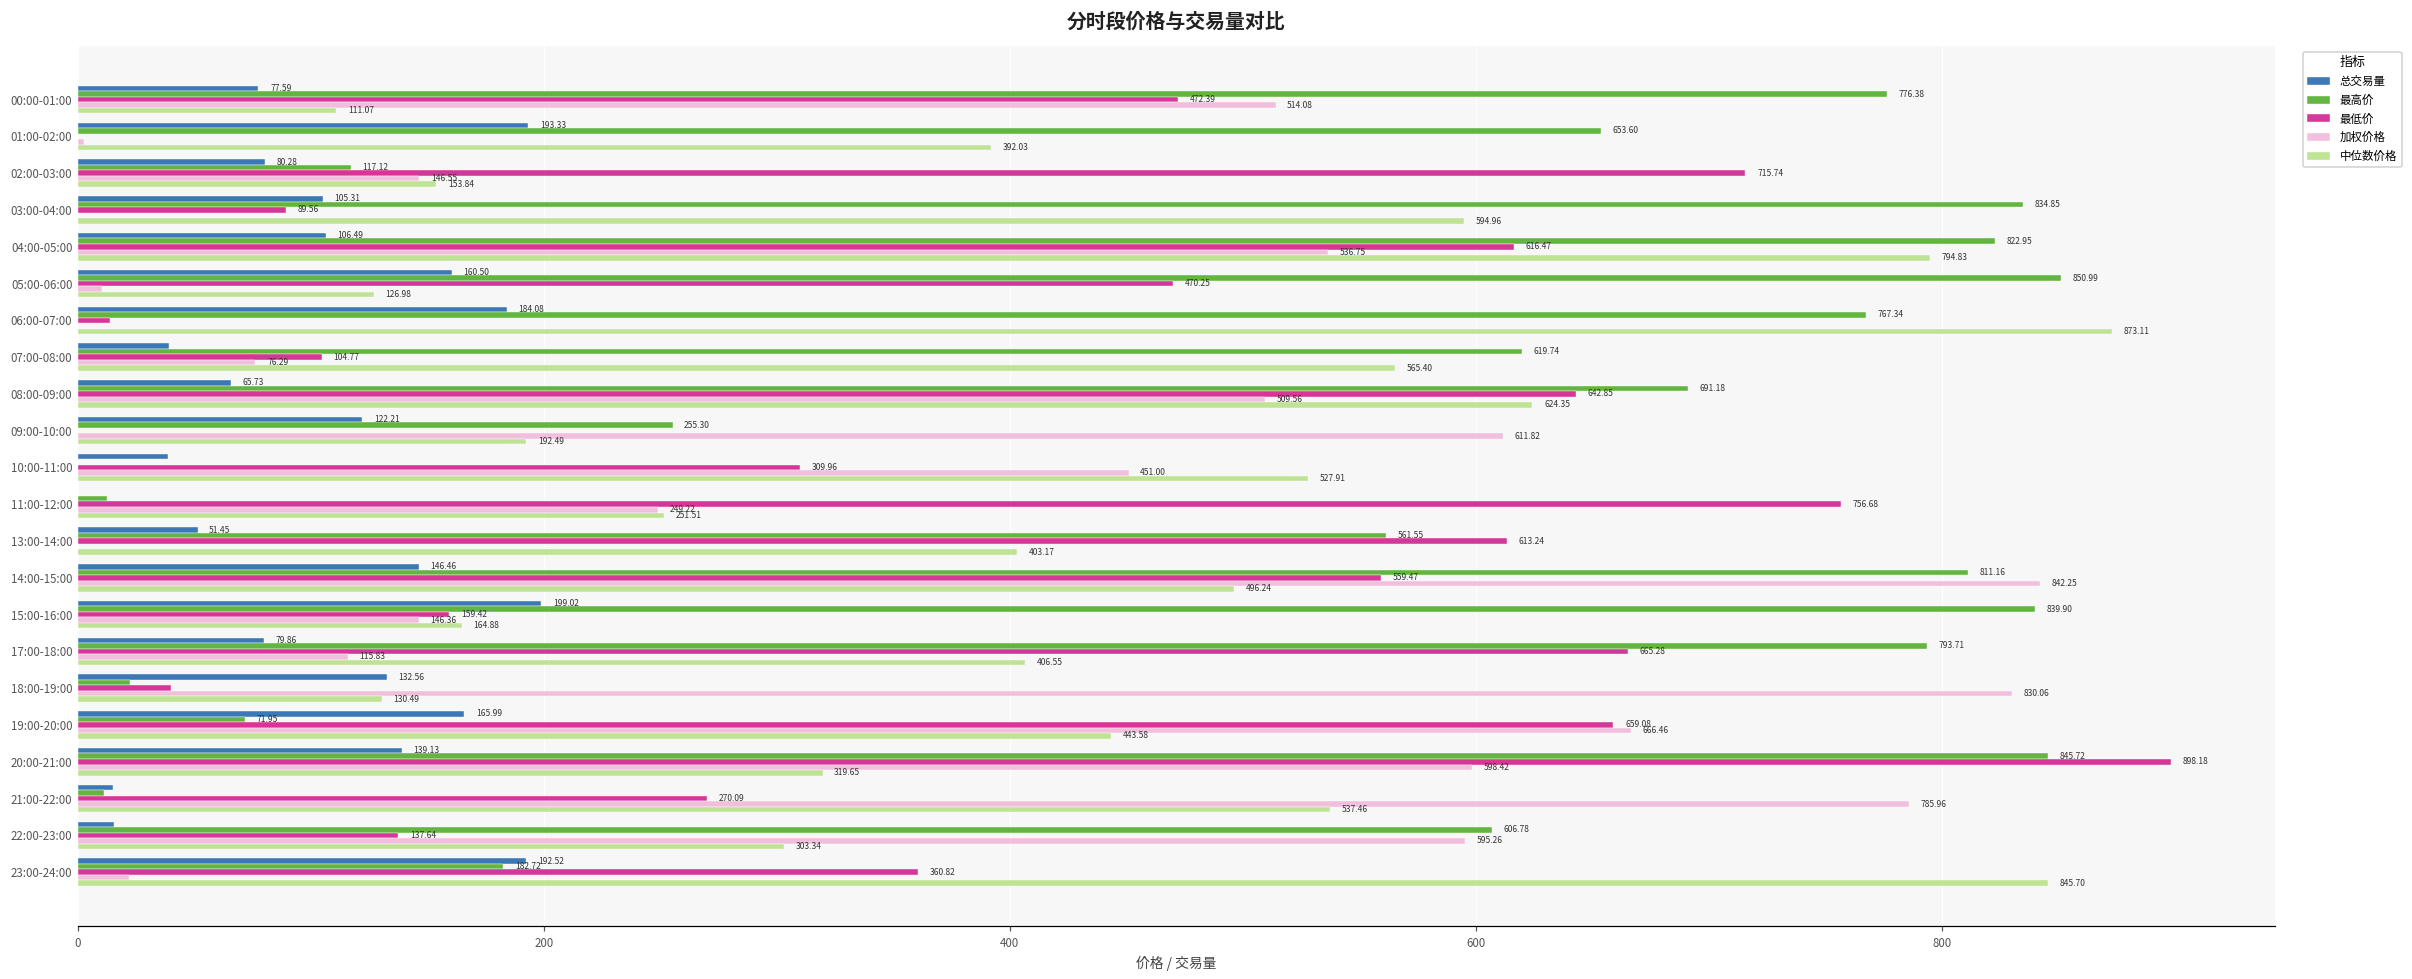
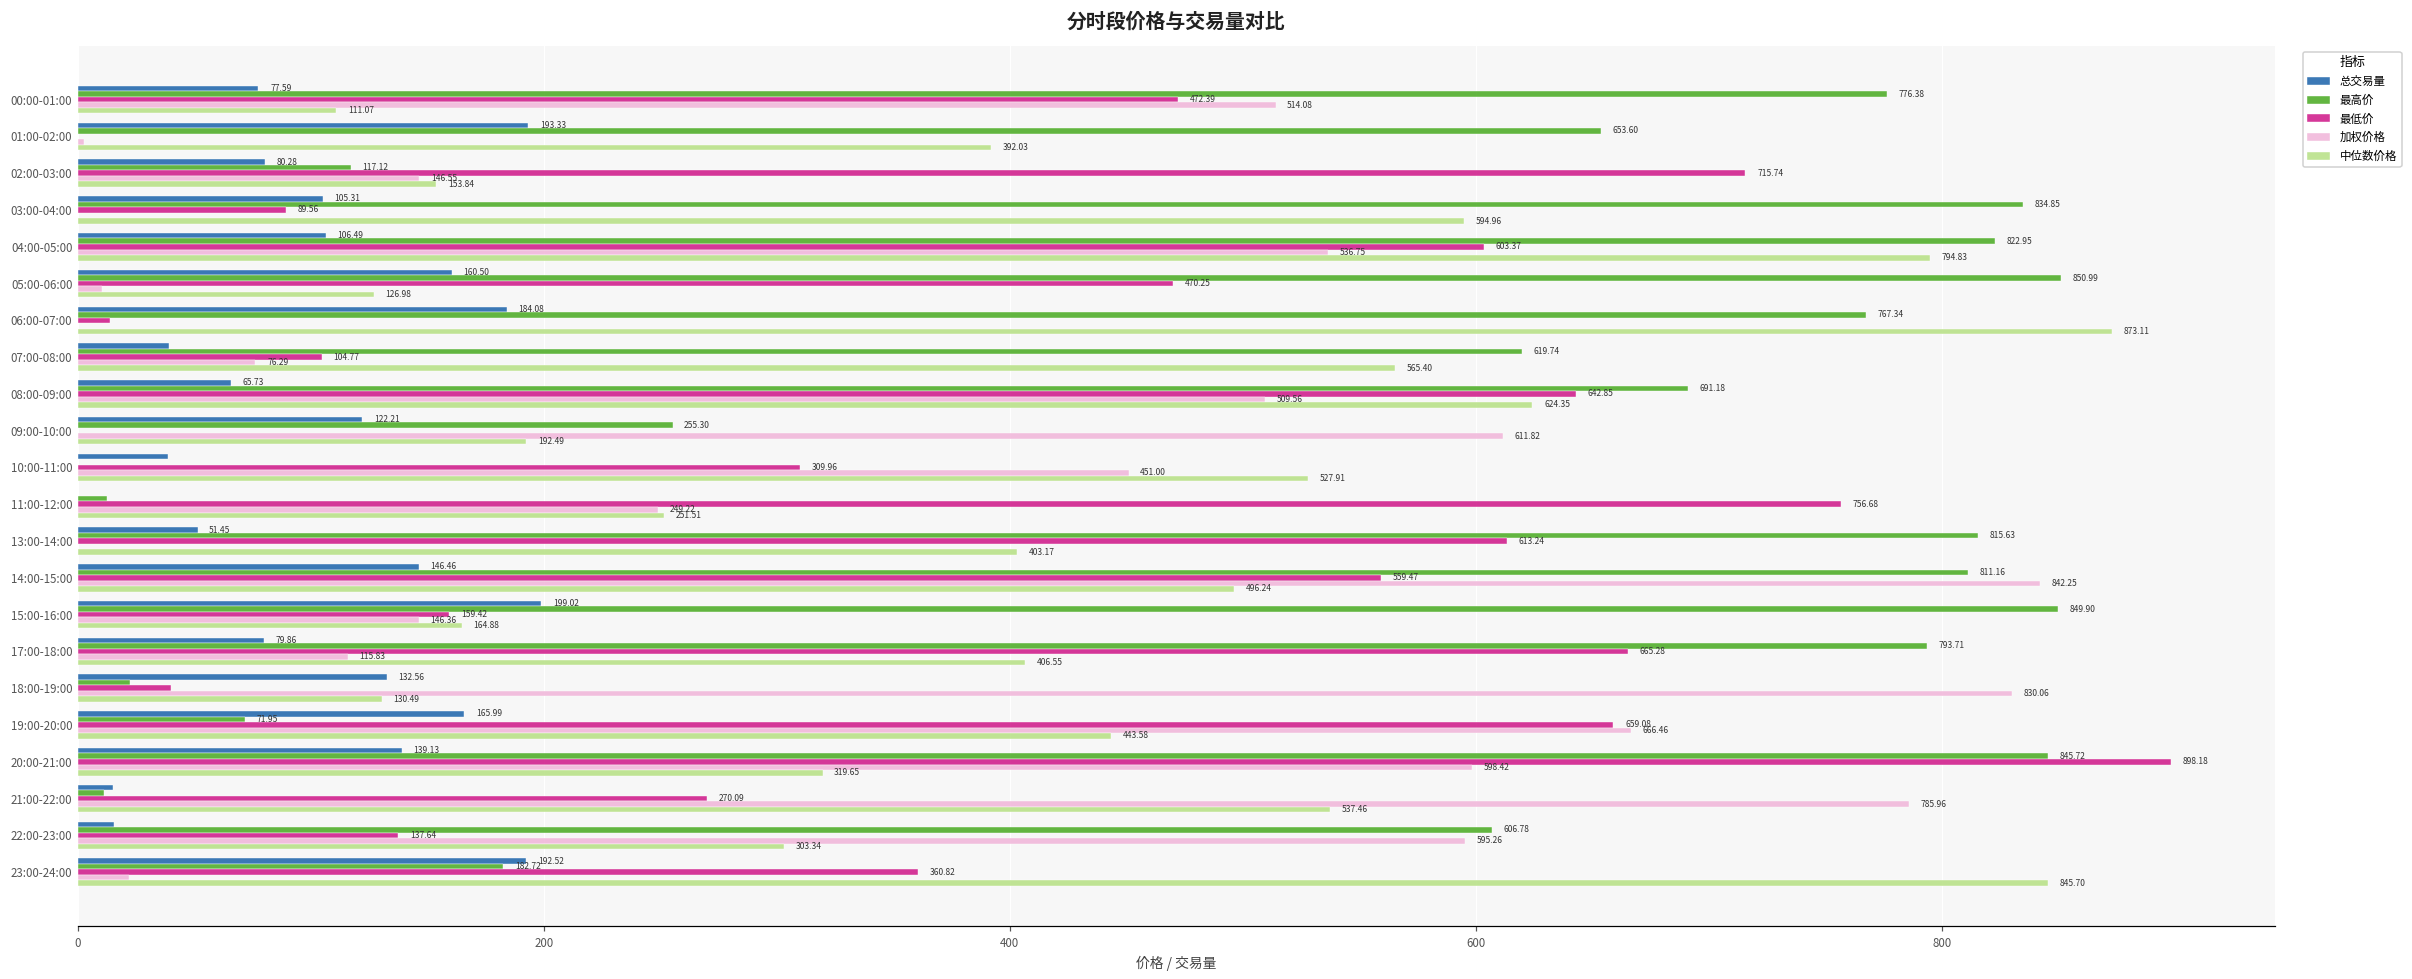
  {
    "总交易量": {
      "00:00-01:00": 77.59,
      "01:00-02:00": 193.33,
      "02:00-03:00": 80.28,
      "03:00-04:00": 105.31,
      "04:00-05:00": 106.49,
      "05:00-06:00": 160.50,
      "06:00-07:00": 184.08,
      "08:00-09:00": 65.73,
      "09:00-10:00": 122.21,
      "13:00-14:00": 51.45,
      "14:00-15:00": 146.46,
      "15:00-16:00": 199.02,
      "17:00-18:00": 79.86,
      "18:00-19:00": 132.56,
      "19:00-20:00": 165.99,
      "20:00-21:00": 139.13,
      "23:00-24:00": 192.52
    },
    "最高价": {
      "00:00-01:00": 776.38,
      "01:00-02:00": 653.60,
      "02:00-03:00": 117.12,
      "03:00-04:00": 834.85,
      "04:00-05:00": 822.95,
      "05:00-06:00": 850.99,
      "06:00-07:00": 767.34,
      "07:00-08:00": 619.74,
      "08:00-09:00": 691.18,
      "09:00-10:00": 255.30,
-     "13:00-14:00": 561.55,
+     "13:00-14:00": 815.63,
      "14:00-15:00": 811.16,
-     "15:00-16:00": 839.90,
+     "15:00-16:00": 849.90,
      "17:00-18:00": 793.71,
      "19:00-20:00": 71.95,
      "20:00-21:00": 845.72,
      "22:00-23:00": 606.78,
      "23:00-24:00": 182.72
    },
    "最低价": {
      "00:00-01:00": 472.39,
      "02:00-03:00": 715.74,
      "03:00-04:00": 89.56,
-     "04:00-05:00": 616.47,
+     "04:00-05:00": 603.37,
      "05:00-06:00": 470.25,
      "07:00-08:00": 104.77,
      "08:00-09:00": 642.85,
      "10:00-11:00": 309.96,
      "11:00-12:00": 756.68,
      "13:00-14:00": 613.24,
      "14:00-15:00": 559.47,
      "15:00-16:00": 159.42,
      "17:00-18:00": 665.28,
      "19:00-20:00": 659.08,
      "20:00-21:00": 898.18,
      "21:00-22:00": 270.09,
      "22:00-23:00": 137.64,
      "23:00-24:00": 360.82
    },
    "加权价格": {
      "00:00-01:00": 514.08,
      "02:00-03:00": 146.55,
      "04:00-05:00": 536.75,
      "07:00-08:00": 76.29,
      "08:00-09:00": 509.56,
      "09:00-10:00": 611.82,
      "10:00-11:00": 451.00,
      "14:00-15:00": 842.25,
      "15:00-16:00": 146.36,
      "17:00-18:00": 115.83,
      "18:00-19:00": 830.06,
      "19:00-20:00": 666.46,
      "20:00-21:00": 598.42,
      "21:00-22:00": 785.96,
      "22:00-23:00": 595.26
    },
    "中位数价格": {
      "00:00-01:00": 111.07,
      "01:00-02:00": 392.03,
      "02:00-03:00": 153.84,
      "03:00-04:00": 594.96,
      "04:00-05:00": 794.83,
      "05:00-06:00": 126.98,
      "06:00-07:00": 873.11,
      "07:00-08:00": 565.40,
      "08:00-09:00": 624.35,
      "09:00-10:00": 192.49,
      "10:00-11:00": 527.91,
      "13:00-14:00": 403.17,
      "14:00-15:00": 496.24,
      "15:00-16:00": 164.88,
      "17:00-18:00": 406.55,
      "18:00-19:00": 130.49,
      "19:00-20:00": 443.58,
      "20:00-21:00": 319.65,
      "21:00-22:00": 537.46,
      "22:00-23:00": 303.34,
      "23:00-24:00": 845.70
    }
  }
